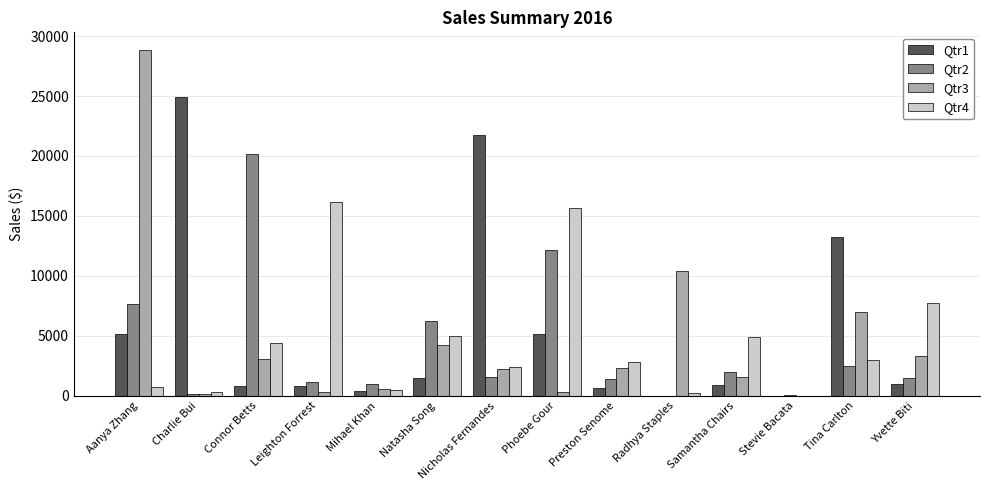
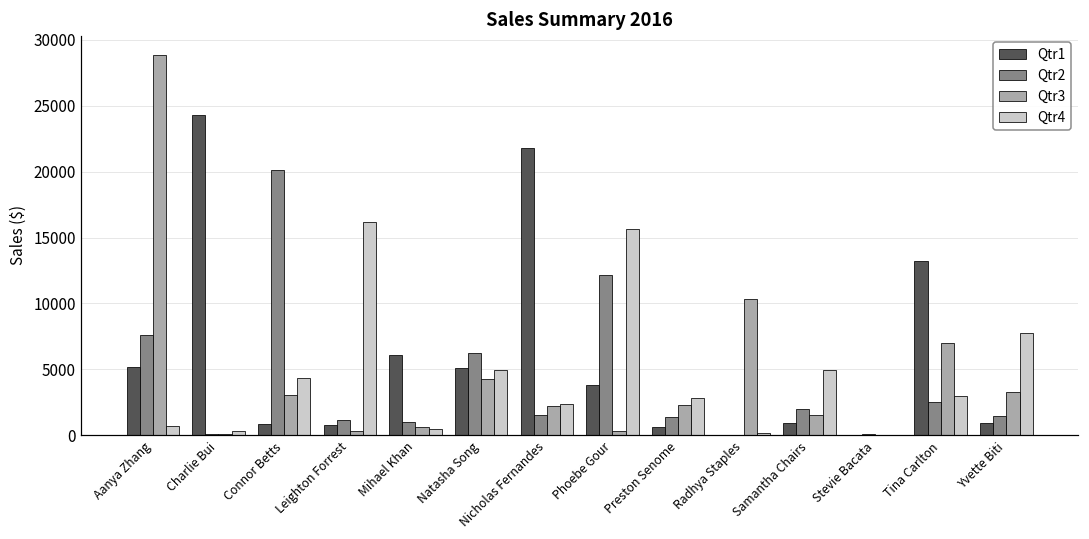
  {
    "Qtr1": {
      "Aanya Zhang": 5200,
-     "Charlie Bui": 24900,
+     "Charlie Bui": 24300,
      "Connor Betts": 900,
      "Leighton Forrest": 800,
-     "Mihael Khan": 400,
-     "Natasha Song": 1500,
+     "Mihael Khan": 6100,
+     "Natasha Song": 5100,
      "Nicholas Fernandes": 21800,
-     "Phoebe Gour": 5100,
+     "Phoebe Gour": 3800,
      "Preston Senome": 700,
      "Radhya Staples": 0,
      "Samantha Chairs": 900,
      "Stevie Bacata": 0,
      "Tina Carlton": 13200,
      "Yvette Biti": 900
    }
  }
